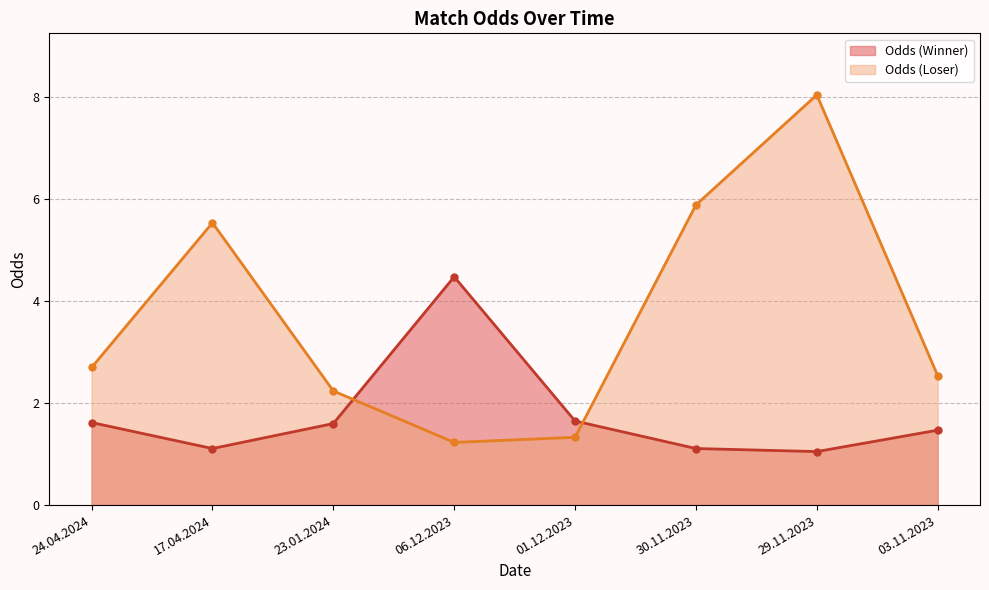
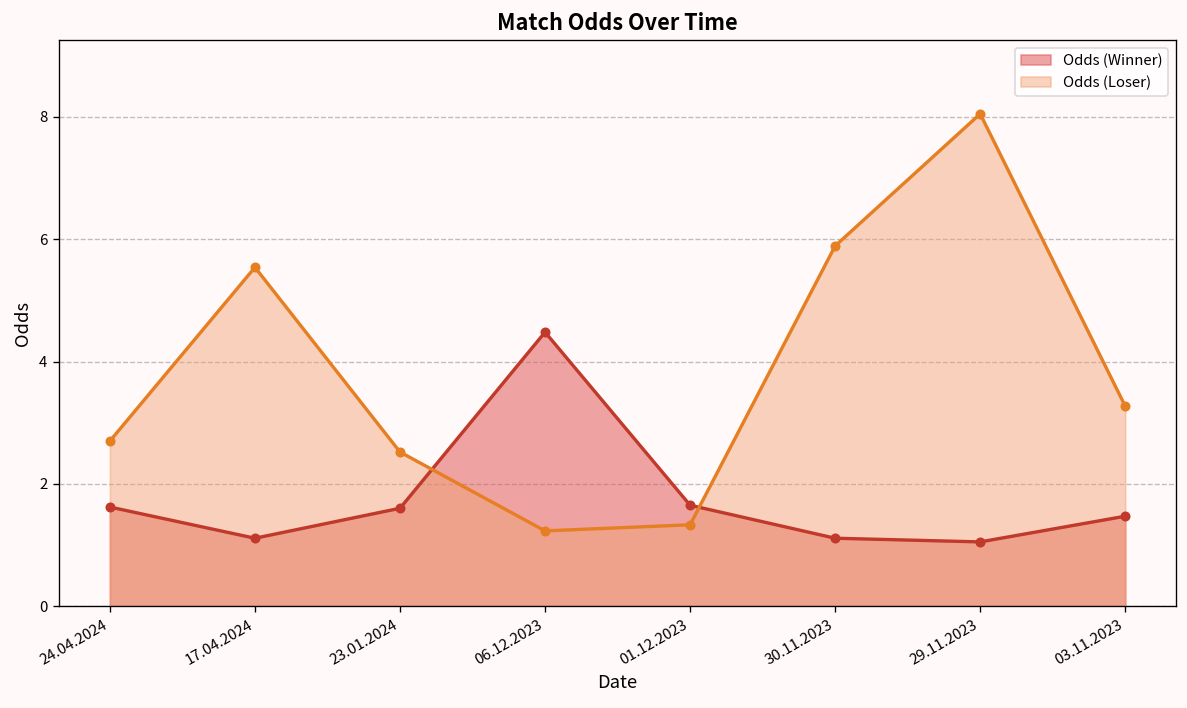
  {
    "Odds (Winner)": {
      "24.04.2024": 1.6,
      "17.04.2024": 1.1,
      "23.01.2024": 1.6,
      "06.12.2023": 4.5,
      "01.12.2023": 1.7,
      "30.11.2023": 1.1,
      "29.11.2023": 1.1,
      "03.11.2023": 1.5
    },
    "Odds (Loser)": {
      "24.04.2024": 2.7,
      "17.04.2024": 5.5,
-     "23.01.2024": 2.2,
+     "23.01.2024": 2.5,
      "06.12.2023": 1.2,
      "01.12.2023": 1.3,
      "30.11.2023": 5.9,
      "29.11.2023": 8.1,
-     "03.11.2023": 2.5
+     "03.11.2023": 3.3
    }
  }
